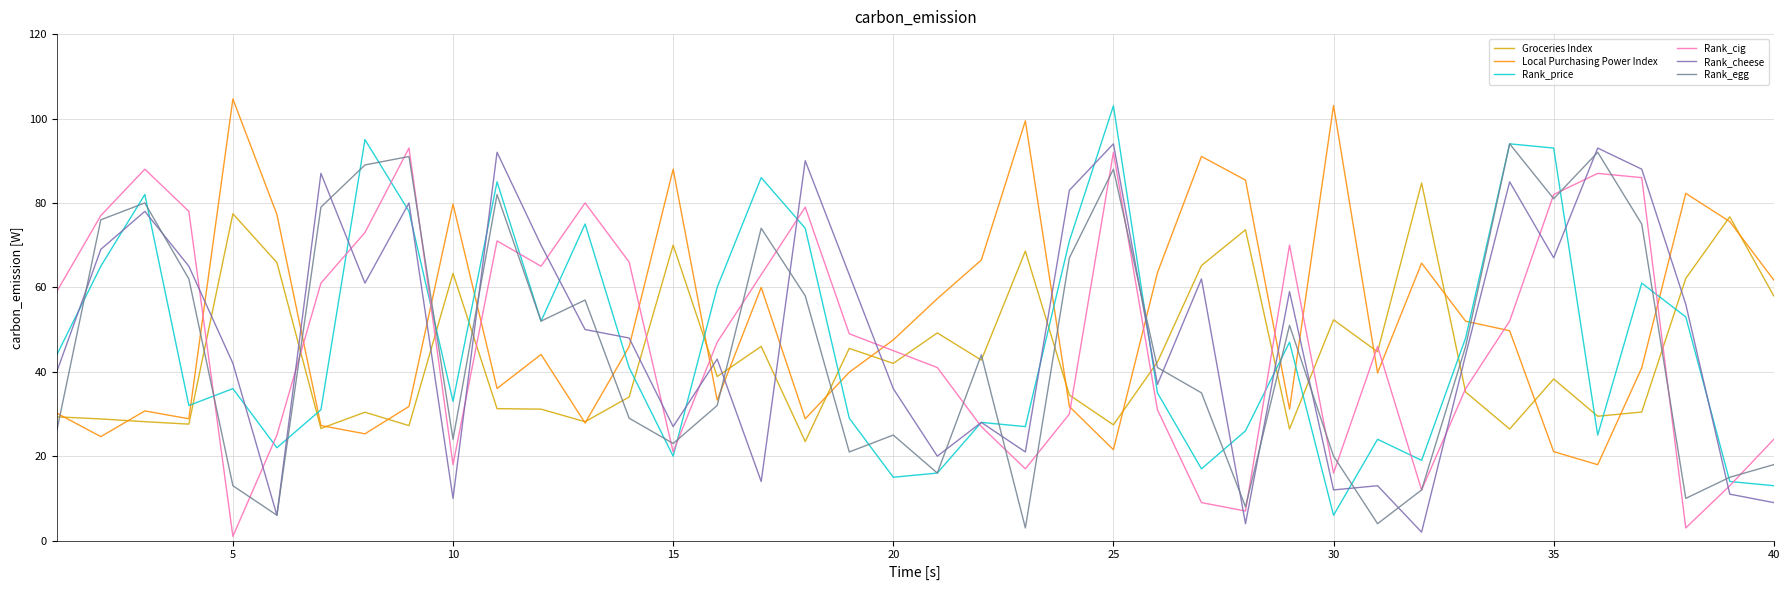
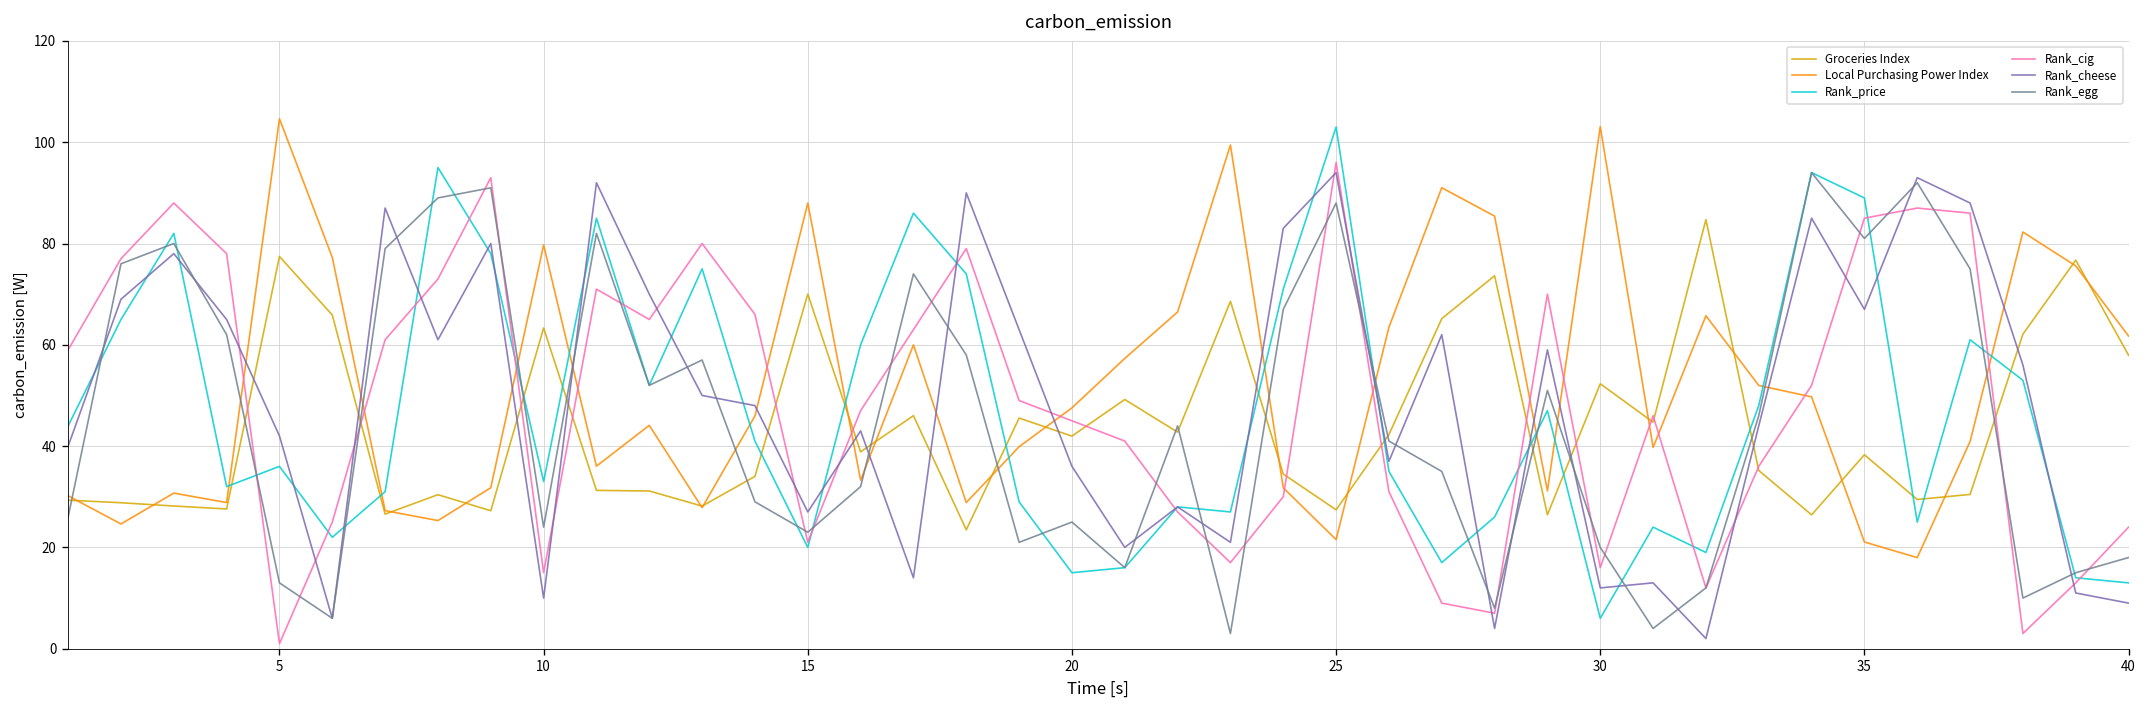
  {
    "Rank_price": {
      "5": 36,
      "10": 33,
      "15": 20,
      "20": 15,
      "25": 103,
      "30": 6,
-     "35": 93,
+     "35": 89,
      "40": 13
    },
    "Rank_cig": {
      "5": 1,
-     "10": 18,
+     "10": 15,
      "15": 21,
      "20": 45,
-     "25": 92,
+     "25": 96,
      "30": 16,
-     "35": 82,
+     "35": 85,
      "40": 24
    }
  }
